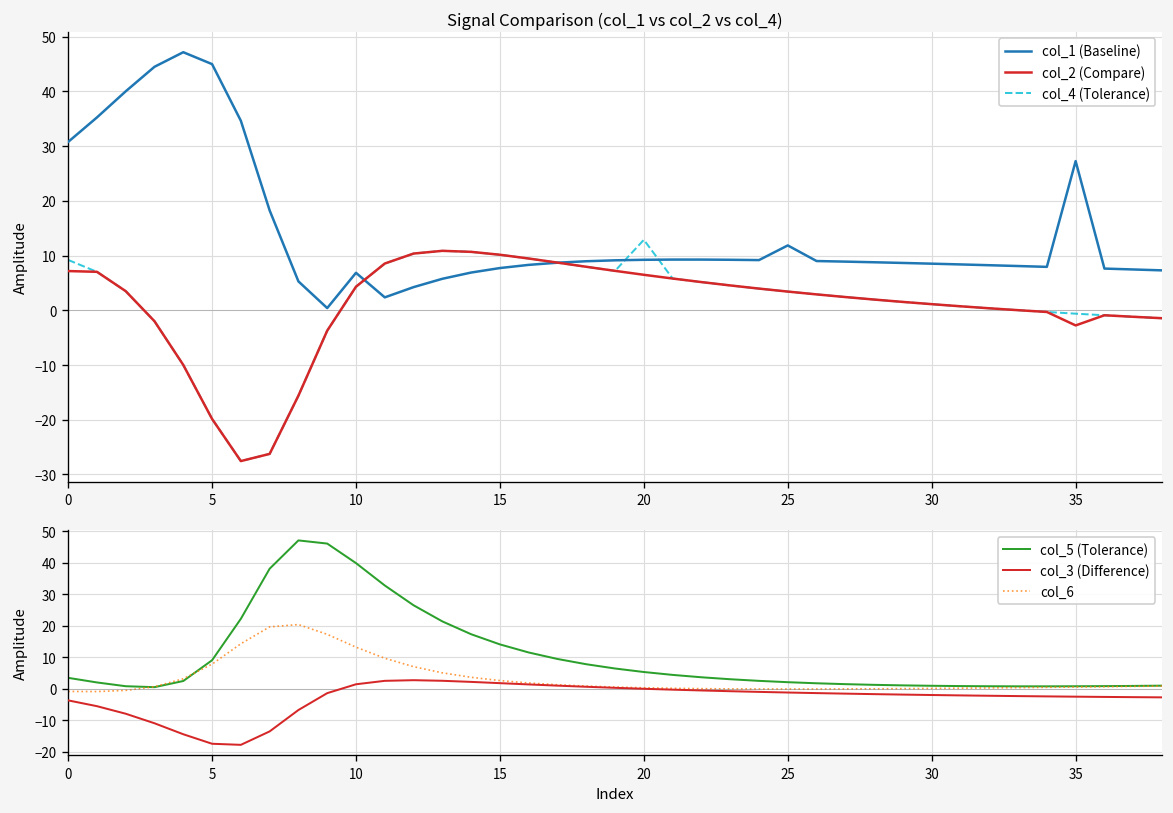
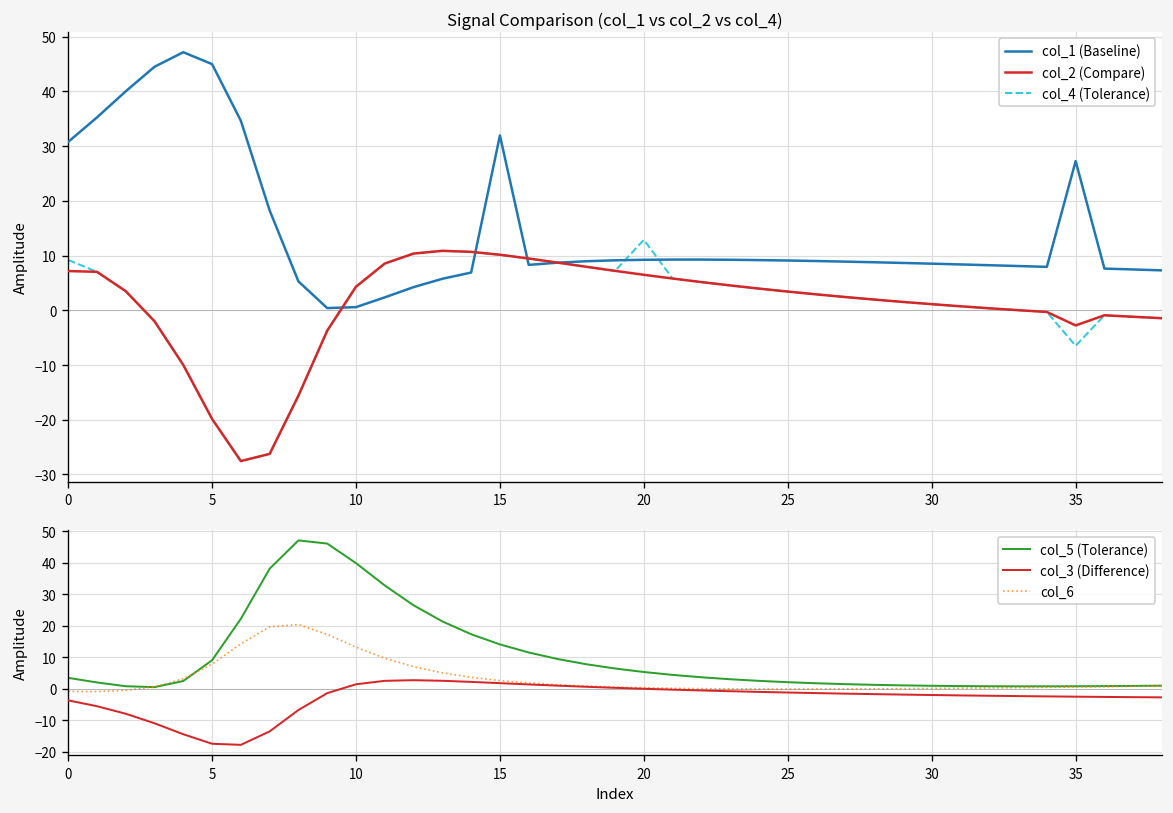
  {
    "Signal Comparison (col_1 vs col_2 vs col_4)": {
      "col_1 (Baseline)": {
        "0": 31,
        "5": 45,
-       "10": 7,
-       "15": 8,
+       "10": 1,
+       "15": 32,
        "20": 9,
-       "25": 12,
+       "25": 9,
        "30": 9,
        "35": 27
      },
      "col_2 (Compare)": {
        "0": 7,
        "20": 6,
        "35": -3
      },
      "col_4 (Tolerance)": {
        "0": 9,
        "20": 13,
-       "35": -1
+       "35": -6
      }
    }
  }
